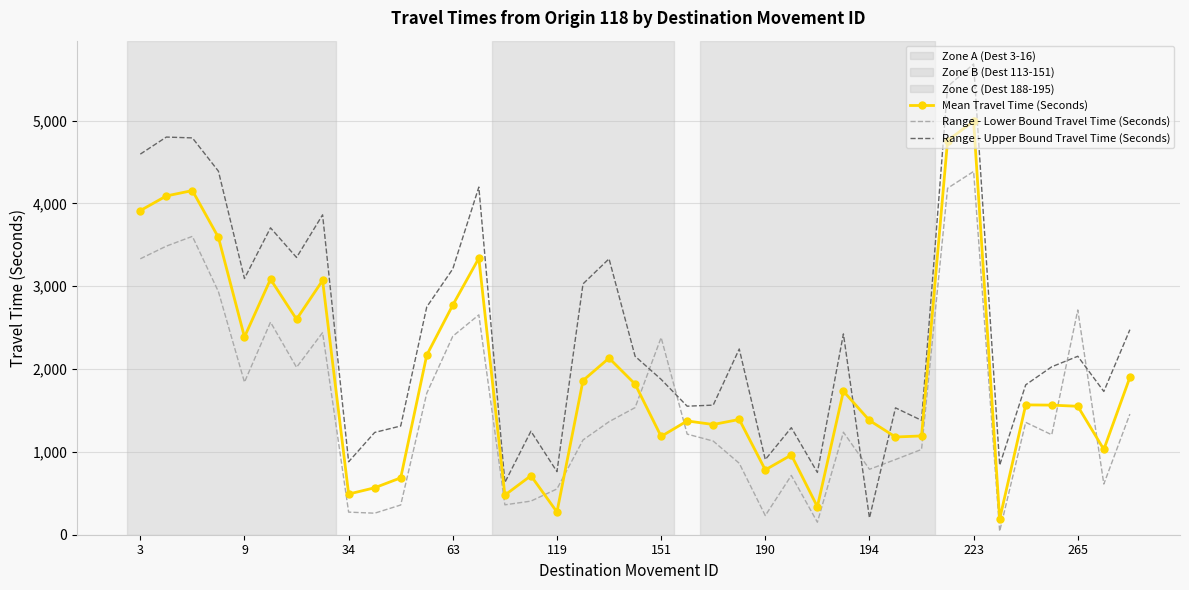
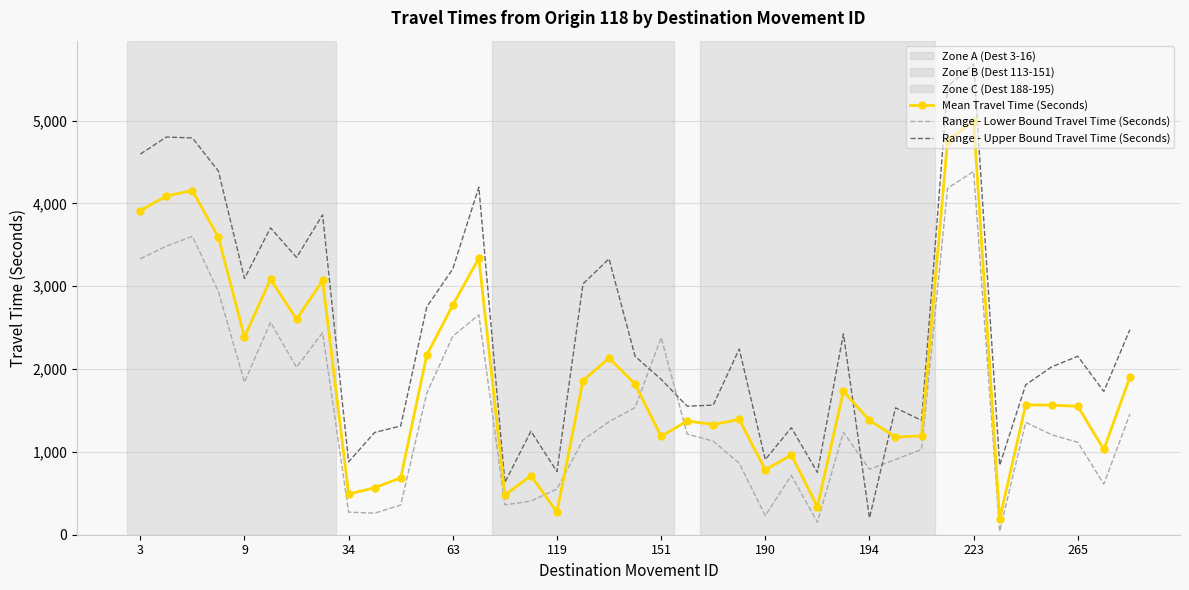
  {
    "Mean Travel Time (Seconds)": {
      "63": "2,800",
      "119": "300",
      "151": "1,200",
      "190": "800",
      "194": "1,400",
      "265": "1,600"
    },
    "Range - Lower Bound Travel Time (Seconds)": {
      "63": "2,400",
      "119": "600",
      "151": "2,400",
      "190": "200",
      "194": "800",
      "223": "4,400",
-     "265": "2,700"
+     "265": "1,100"
    },
    "Range - Upper Bound Travel Time (Seconds)": {
      "63": "3,200",
      "119": "800",
      "151": "1,900",
      "190": "900",
      "194": "200",
      "265": "2,200"
    }
  }
